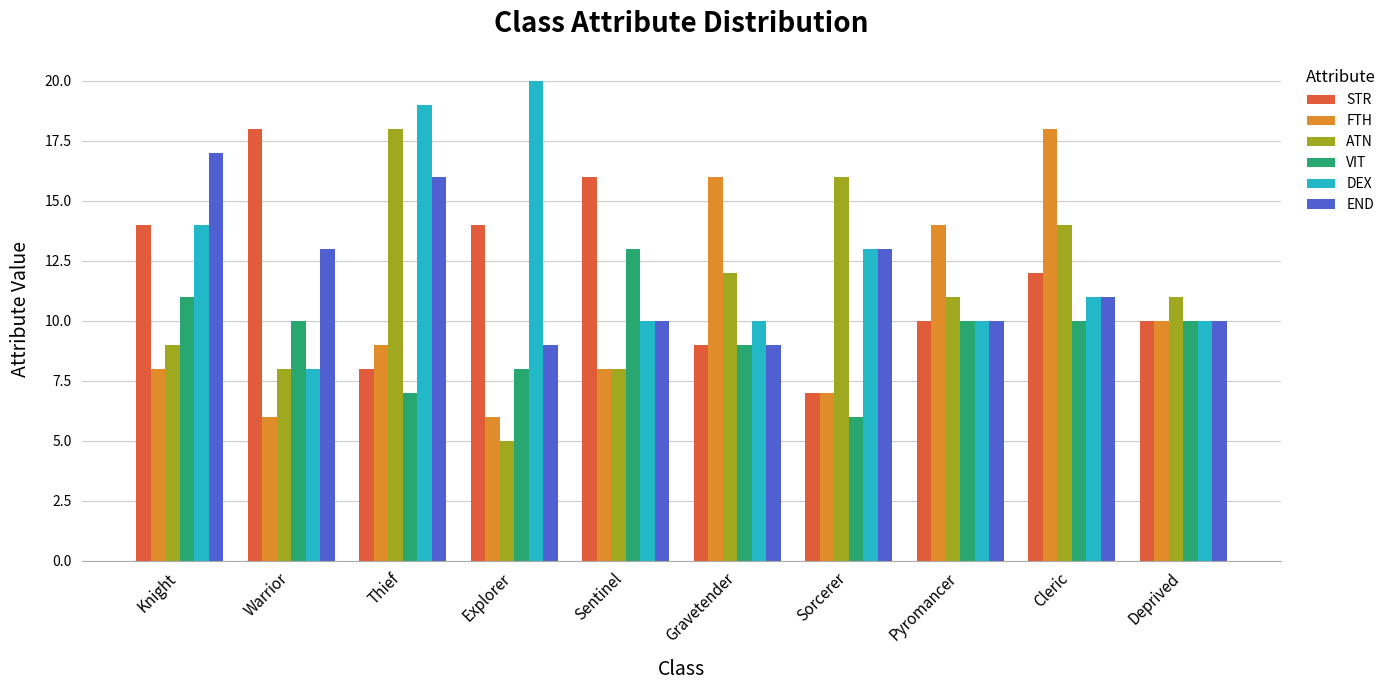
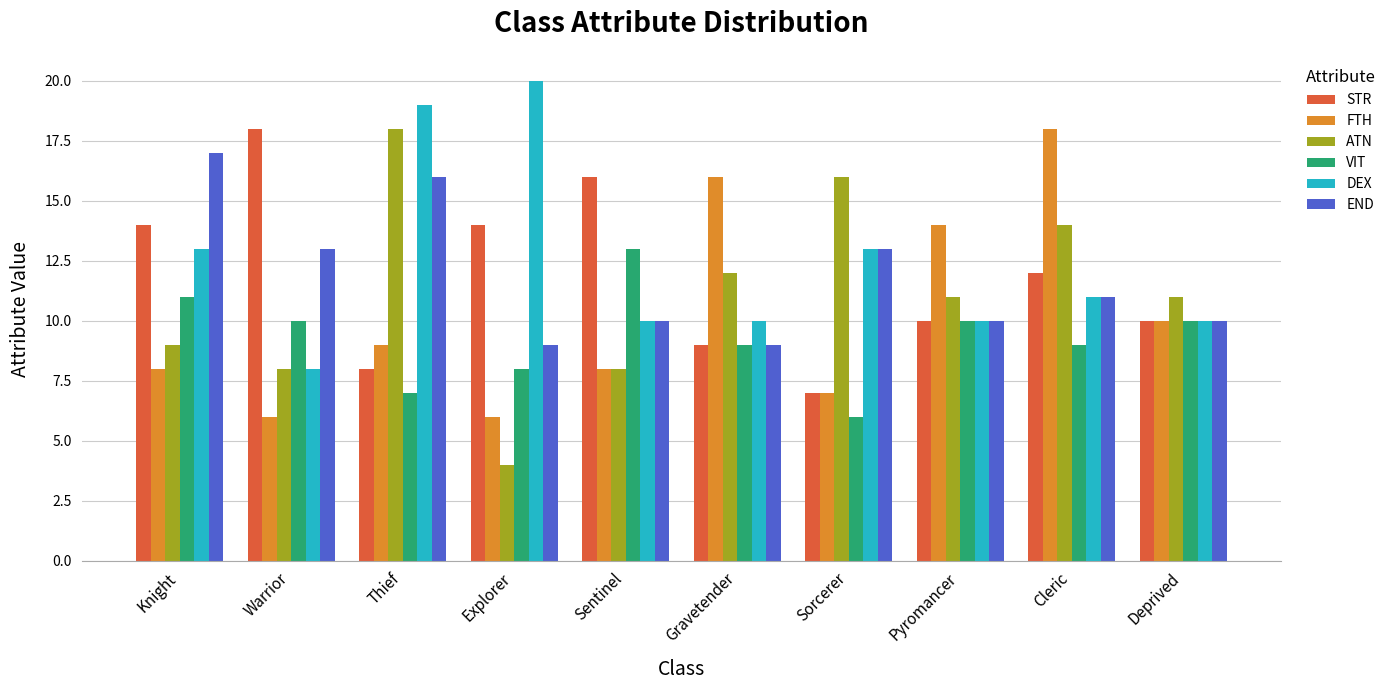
  {
    "ATN": {
      "Knight": 9,
      "Warrior": 8,
      "Thief": 18,
-     "Explorer": 5,
+     "Explorer": 4,
      "Sentinel": 8,
      "Gravetender": 12,
      "Sorcerer": 16,
      "Pyromancer": 11,
      "Cleric": 14,
      "Deprived": 11
    },
    "VIT": {
      "Knight": 11,
      "Warrior": 10,
      "Thief": 7,
      "Explorer": 8,
      "Sentinel": 13,
      "Gravetender": 9,
      "Sorcerer": 6,
      "Pyromancer": 10,
-     "Cleric": 10,
+     "Cleric": 9,
      "Deprived": 10
    },
    "DEX": {
-     "Knight": 14,
+     "Knight": 13,
      "Warrior": 8,
      "Thief": 19,
      "Explorer": 20,
      "Sentinel": 10,
      "Gravetender": 10,
      "Sorcerer": 13,
      "Pyromancer": 10,
      "Cleric": 11,
      "Deprived": 10
    },
    "END": {
      "Knight": 17,
      "Warrior": 13,
      "Thief": 16,
      "Explorer": 9,
      "Sentinel": 10,
      "Gravetender": 9,
      "Sorcerer": 13,
      "Pyromancer": 10,
      "Cleric": 11,
      "Deprived": 10
    }
  }
